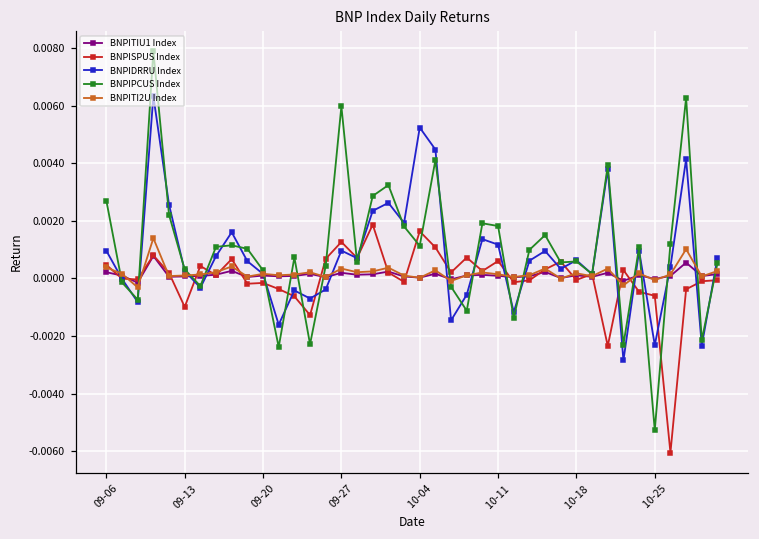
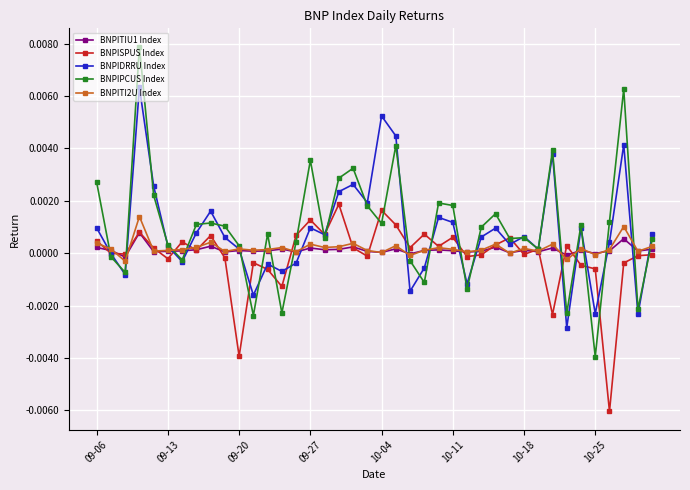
  {
    "BNPITIU1 Index": {
      "09-06": 0.0002,
      "09-27": 0.0002
    },
    "BNPISPUS Index": {
-     "09-13": -0.0010,
-     "09-20": -0.0002,
+     "09-13": -0.0002,
+     "09-20": -0.0039,
      "09-27": 0.0013,
      "10-04": 0.0016,
      "10-11": 0.0006,
      "10-18": -0.0001,
      "10-25": -0.0006
    },
    "BNPIDRRU Index": {
      "09-06": 0.0010,
      "09-27": 0.0010,
      "10-04": 0.0052,
      "10-11": 0.0012,
      "10-25": -0.0023
    },
    "BNPIPCUS Index": {
      "09-06": 0.0027,
      "09-20": 0.0003,
-     "09-27": 0.0060,
+     "09-27": 0.0035,
      "10-04": 0.0011,
      "10-11": 0.0018,
-     "10-25": -0.0053
+     "10-25": -0.0040
    },
    "BNPITI2U Index": {
      "09-27": 0.0003
    }
  }
